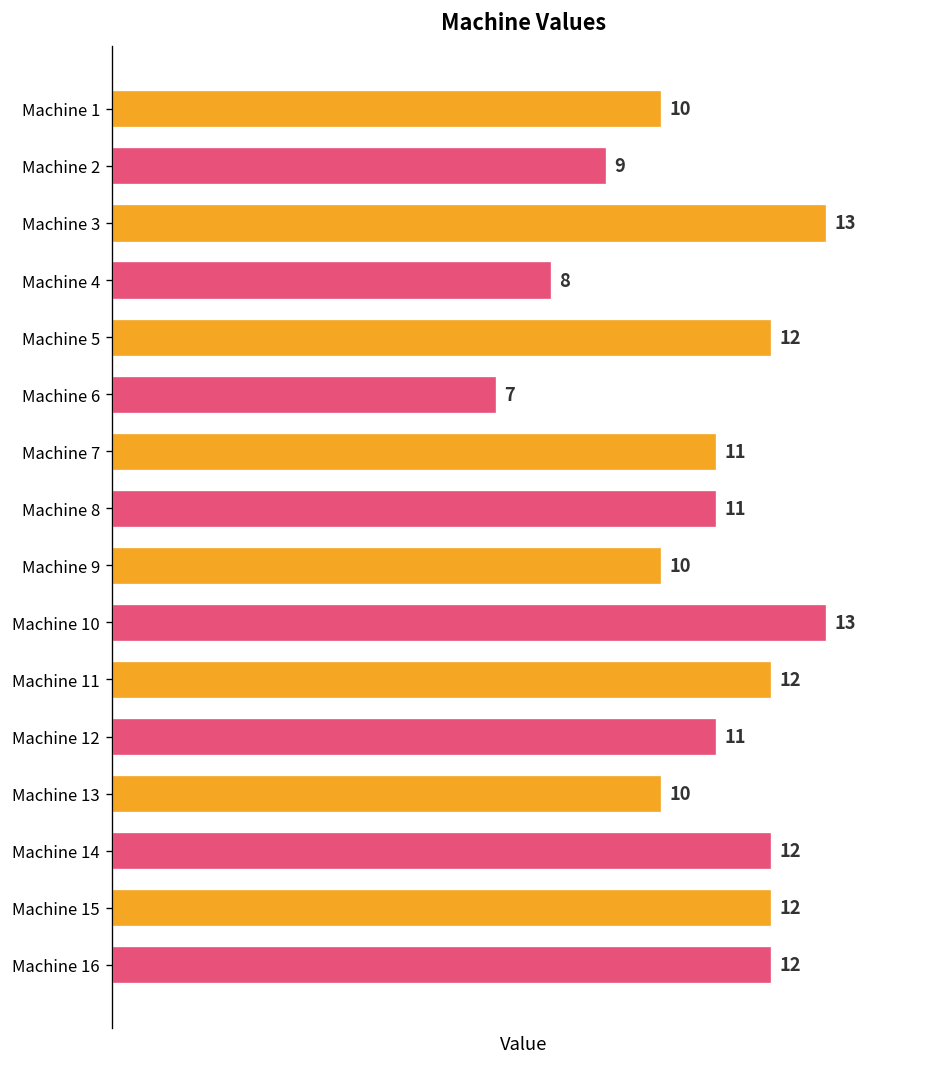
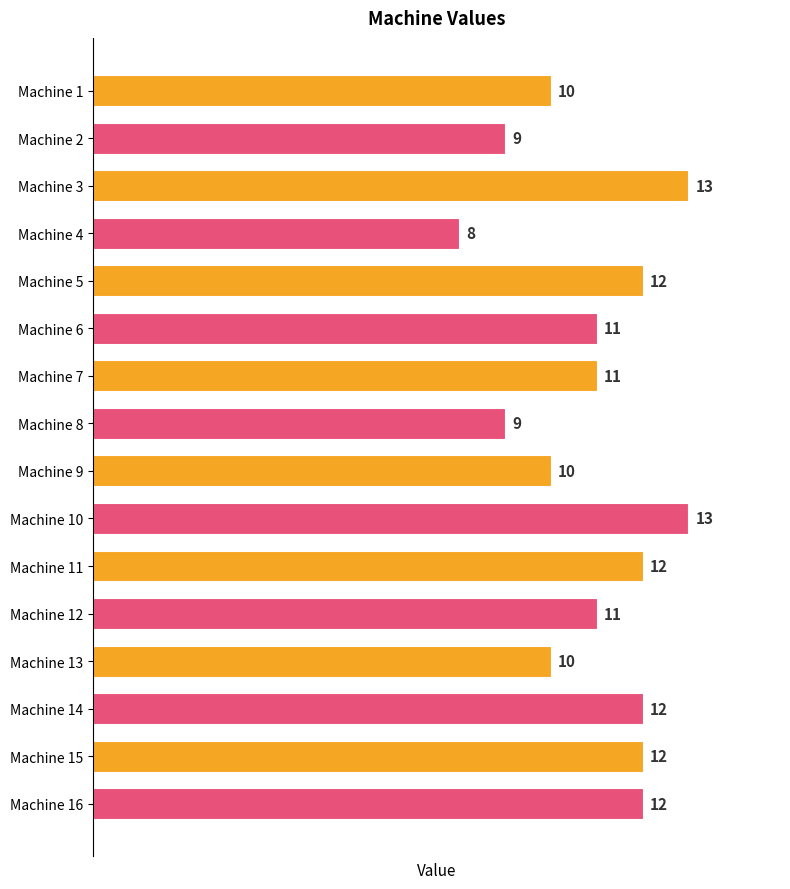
  {
    "Machine 1": 10,
    "Machine 2": 9,
    "Machine 3": 13,
    "Machine 4": 8,
    "Machine 5": 12,
-   "Machine 6": 7,
+   "Machine 6": 11,
    "Machine 7": 11,
-   "Machine 8": 11,
+   "Machine 8": 9,
    "Machine 9": 10,
    "Machine 10": 13,
    "Machine 11": 12,
    "Machine 12": 11,
    "Machine 13": 10,
    "Machine 14": 12,
    "Machine 15": 12,
    "Machine 16": 12
  }
